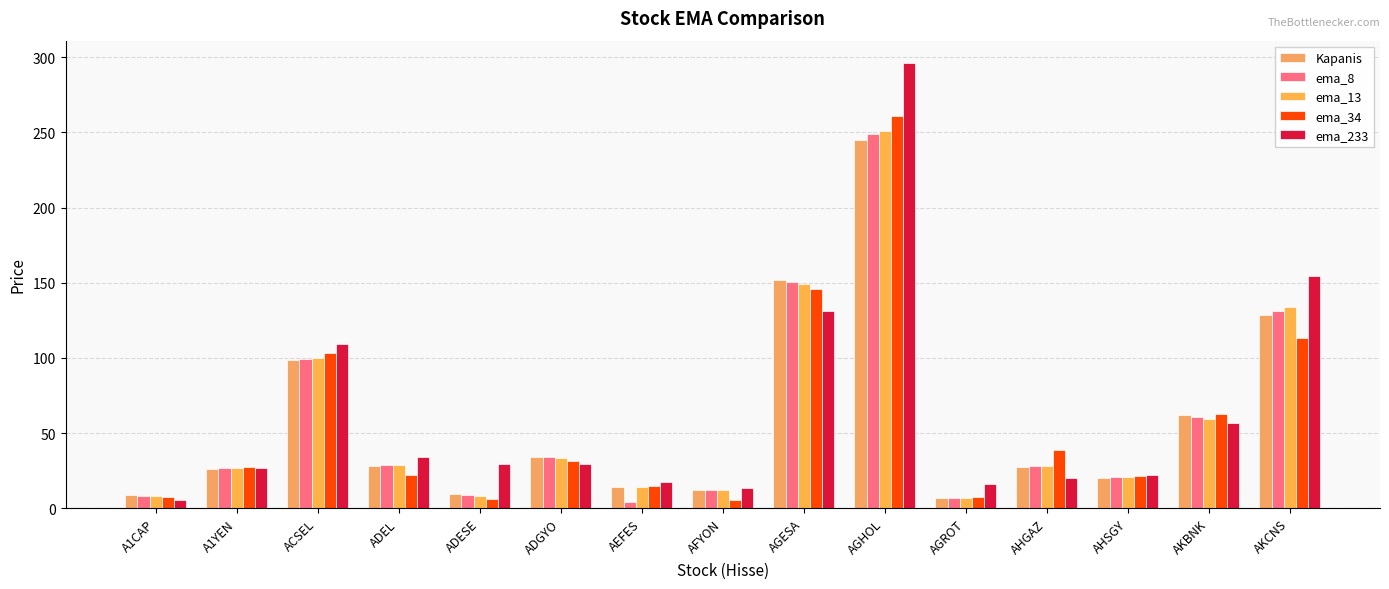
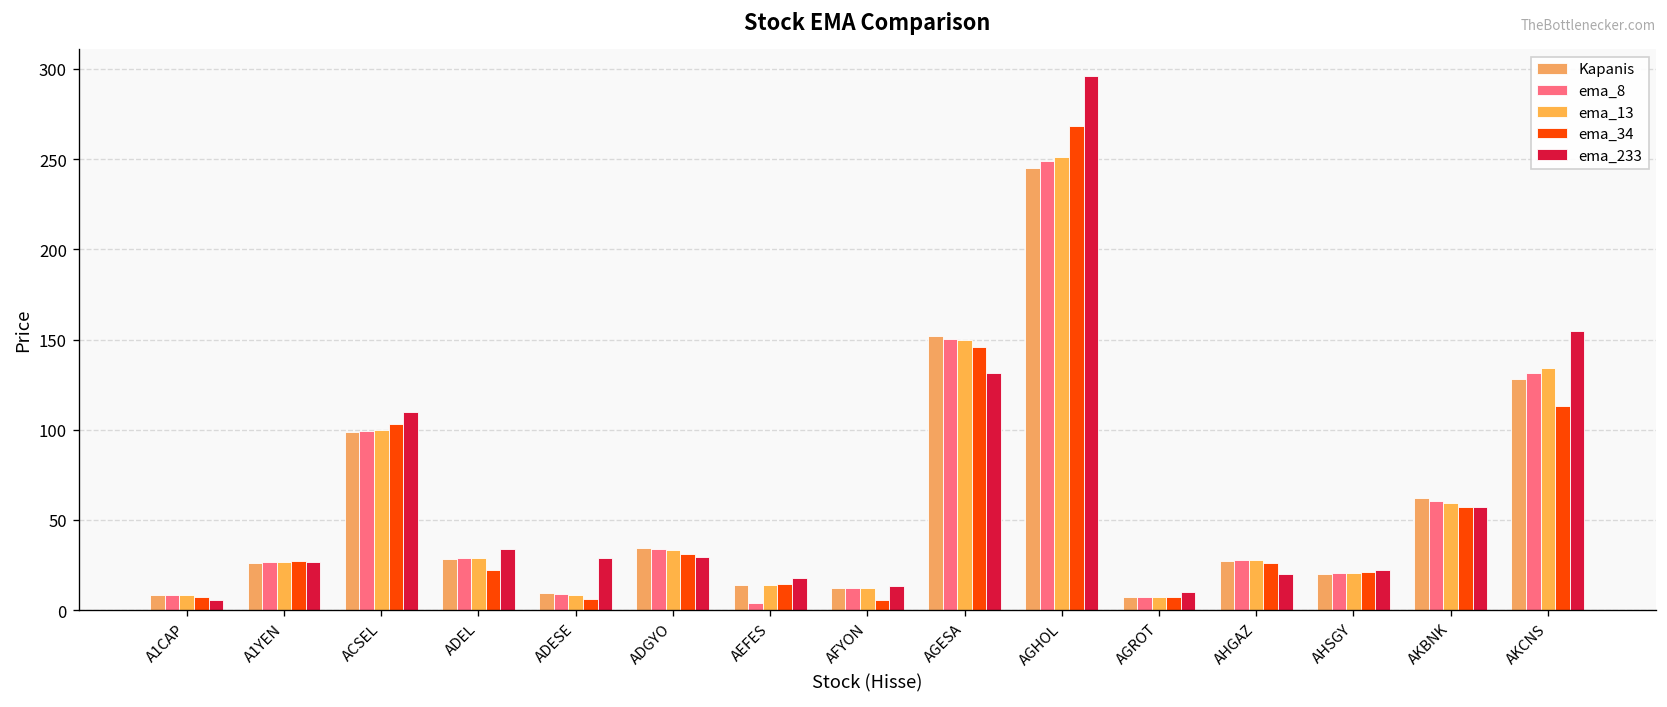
  {
    "ema_8": {
      "A1CAP": 8,
      "A1YEN": 27,
      "ACSEL": 99,
      "ADEL": 29,
      "ADESE": 9,
      "ADGYO": 34,
      "AEFES": 4,
      "AFYON": 12,
      "AGESA": 150,
      "AGHOL": 249,
      "AGROT": 7,
      "AHGAZ": 28,
      "AHSGY": 21,
      "AKBNK": 60,
      "AKCNS": 131
    },
    "ema_34": {
      "A1CAP": 7,
      "A1YEN": 27,
      "ACSEL": 103,
      "ADEL": 22,
      "ADESE": 6,
      "ADGYO": 31,
      "AEFES": 15,
      "AFYON": 6,
      "AGESA": 146,
-     "AGHOL": 261,
+     "AGHOL": 268,
      "AGROT": 7,
-     "AHGAZ": 39,
+     "AHGAZ": 26,
      "AHSGY": 21,
-     "AKBNK": 63,
+     "AKBNK": 57,
      "AKCNS": 113
    },
    "ema_233": {
      "A1CAP": 5,
      "A1YEN": 27,
      "ACSEL": 110,
      "ADEL": 34,
      "ADESE": 29,
      "ADGYO": 29,
      "AEFES": 18,
      "AFYON": 13,
      "AGESA": 131,
      "AGHOL": 296,
-     "AGROT": 16,
+     "AGROT": 10,
      "AHGAZ": 20,
      "AHSGY": 22,
      "AKBNK": 57,
      "AKCNS": 155
    }
  }
